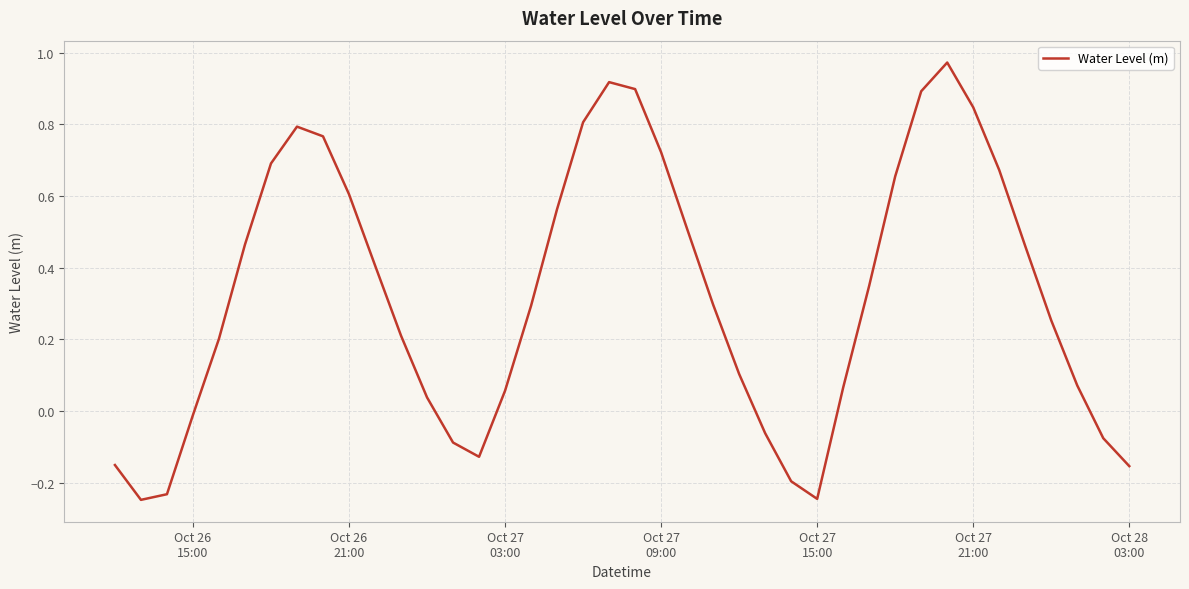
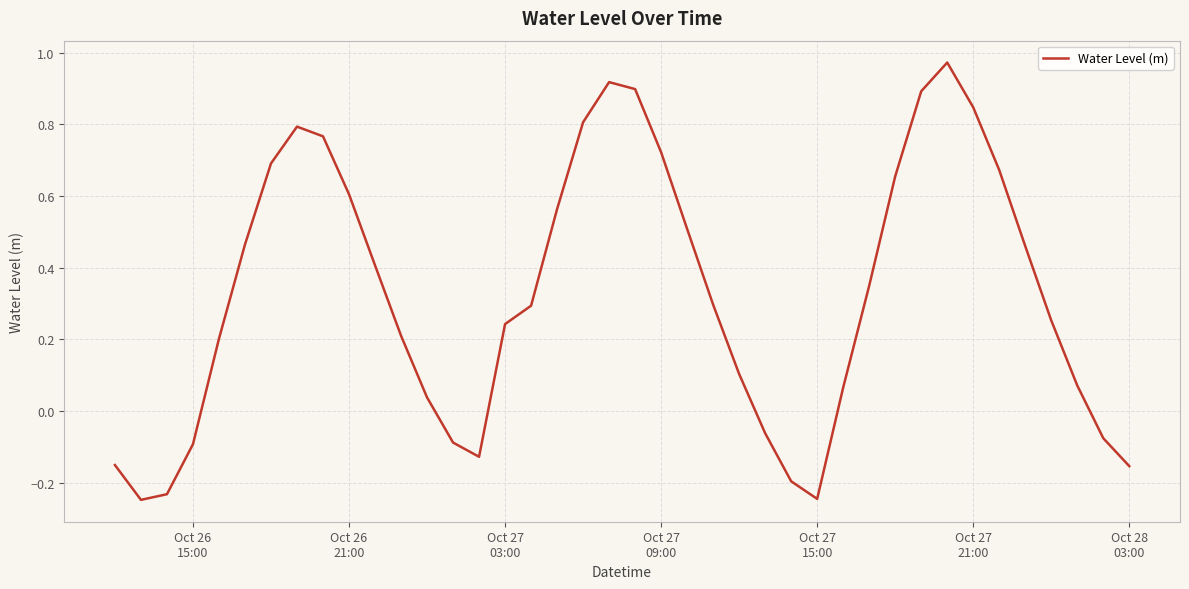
  {
-   "Oct 26 15:00": -0.01,
+   "Oct 26 15:00": -0.09,
    "Oct 26 21:00": 0.61,
-   "Oct 27 03:00": 0.06,
+   "Oct 27 03:00": 0.24,
    "Oct 27 09:00": 0.72,
    "Oct 27 15:00": -0.24,
    "Oct 27 21:00": 0.85,
    "Oct 28 03:00": -0.15
  }
